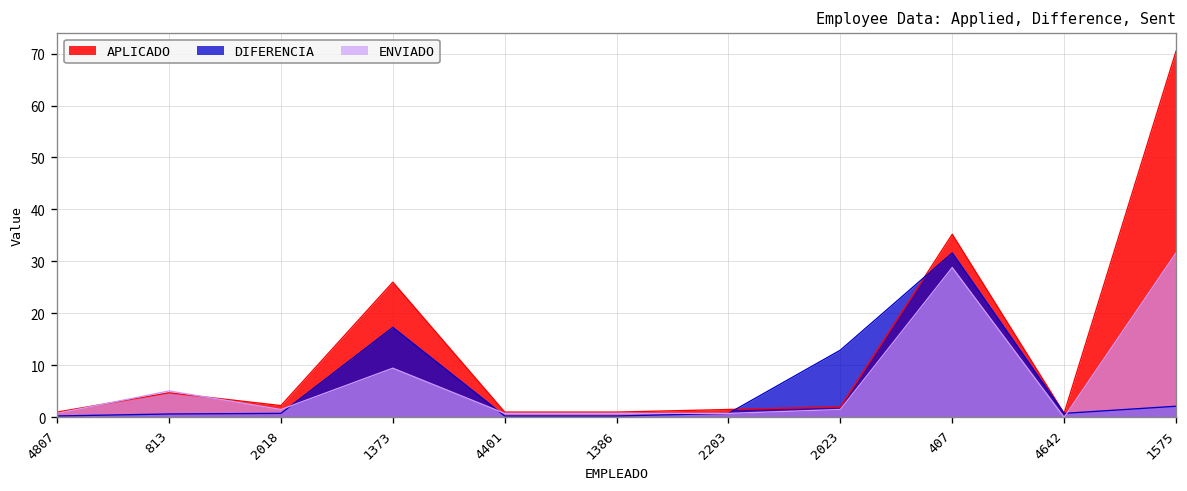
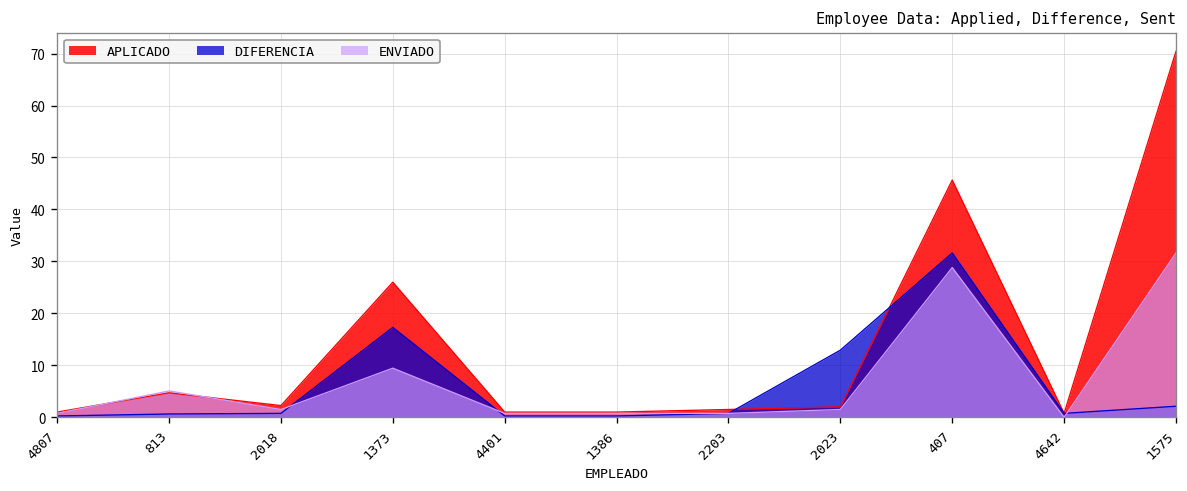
  {
    "APLICADO": {
      "2018": 2,
      "1373": 26,
      "2203": 1,
-     "407": 35,
+     "407": 46,
      "1575": 70
    },
    "DIFERENCIA": {
      "813": 1,
      "2018": 1,
      "1373": 17,
      "2023": 13,
      "407": 32,
      "1575": 2
    },
    "ENVIADO": {
      "2018": 1,
      "1373": 9,
      "407": 29,
      "4642": 0,
      "1575": 32
    }
  }
